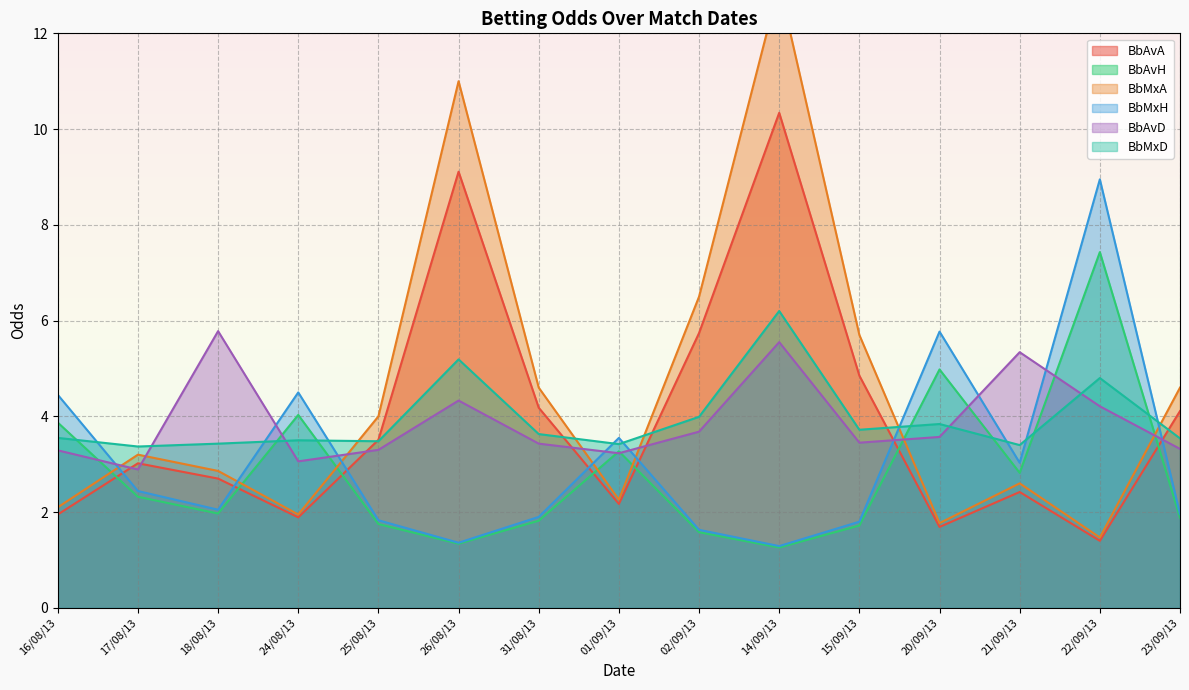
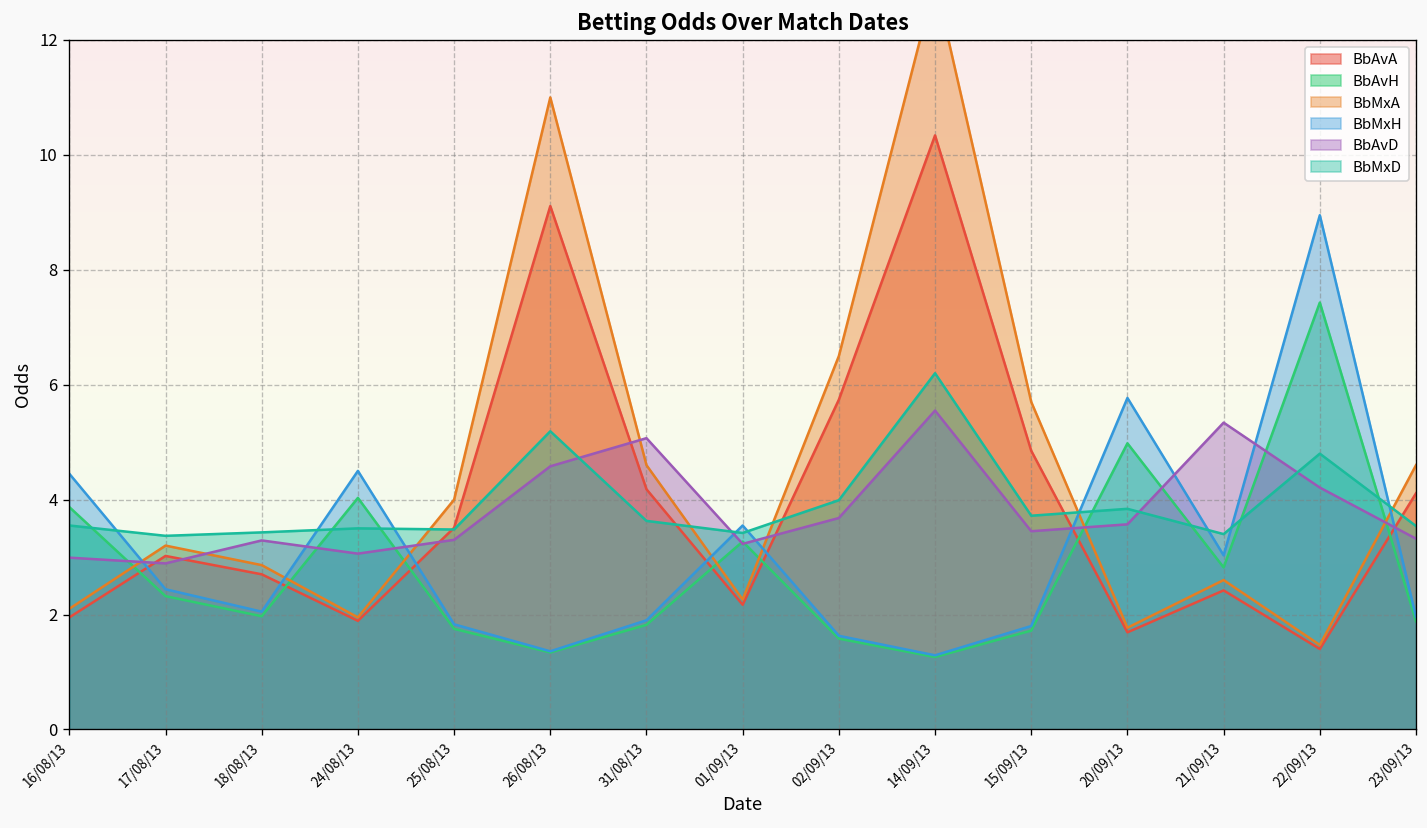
  {
    "BbAvD": {
-     "16/08/13": 3.3,
+     "16/08/13": 3.0,
      "17/08/13": 2.9,
-     "18/08/13": 5.8,
+     "18/08/13": 3.3,
      "24/08/13": 3.1,
      "25/08/13": 3.3,
-     "26/08/13": 4.3,
-     "31/08/13": 3.4,
+     "26/08/13": 4.6,
+     "31/08/13": 5.1,
      "02/09/13": 3.7,
      "14/09/13": 5.6,
      "15/09/13": 3.5,
      "20/09/13": 3.6,
      "21/09/13": 5.3,
      "22/09/13": 4.2,
      "23/09/13": 3.3
    }
  }
